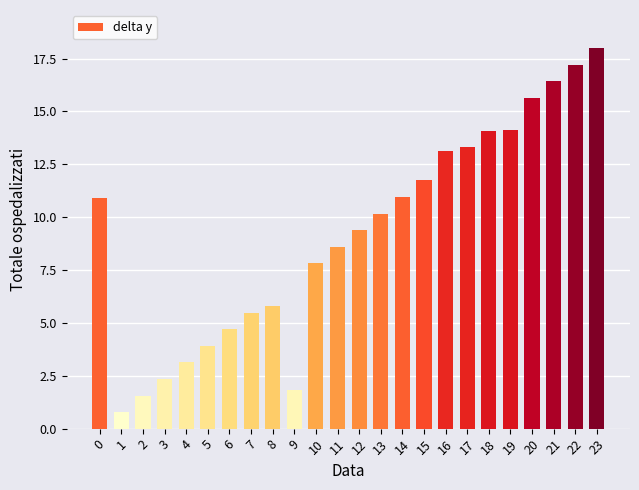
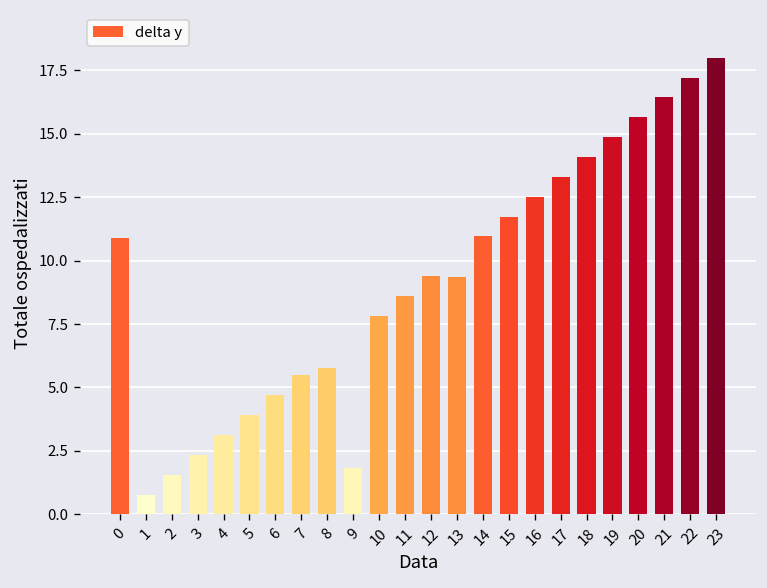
  {
    "0": 10.9,
    "1": 0.8,
    "2": 1.6,
    "3": 2.3,
    "4": 3.1,
    "5": 3.9,
    "6": 4.7,
    "7": 5.5,
    "8": 5.8,
    "9": 1.8,
    "10": 7.8,
    "11": 8.6,
    "12": 9.4,
-   "13": 10.2,
+   "13": 9.4,
    "14": 11.0,
    "15": 11.7,
-   "16": 13.1,
+   "16": 12.5,
    "17": 13.3,
    "18": 14.1,
-   "19": 14.1,
+   "19": 14.9,
    "20": 15.7,
    "21": 16.4,
    "22": 17.2,
    "23": 18.0
  }
